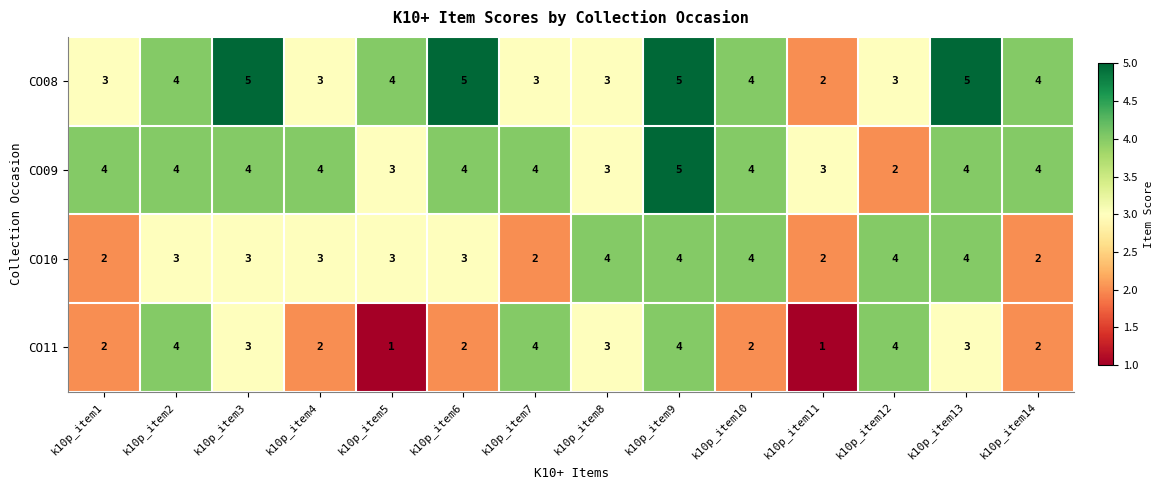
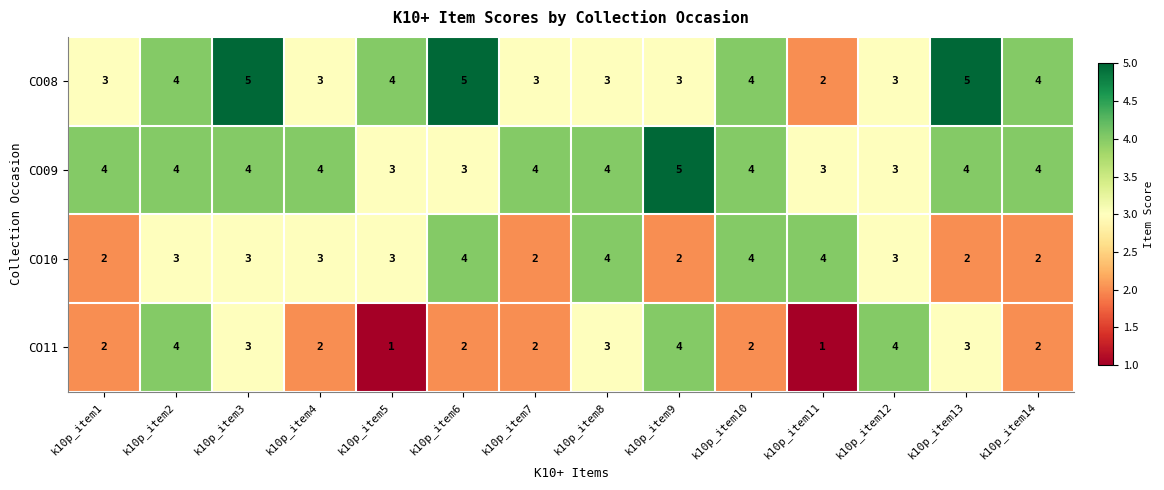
  {
    "CO08": {
      "k10p_item1": 3,
      "k10p_item2": 4,
      "k10p_item3": 5,
      "k10p_item4": 3,
      "k10p_item5": 4,
      "k10p_item6": 5,
      "k10p_item7": 3,
      "k10p_item8": 3,
-     "k10p_item9": 5,
+     "k10p_item9": 3,
      "k10p_item10": 4,
      "k10p_item11": 2,
      "k10p_item12": 3,
      "k10p_item13": 5,
      "k10p_item14": 4
    },
    "CO09": {
      "k10p_item1": 4,
      "k10p_item2": 4,
      "k10p_item3": 4,
      "k10p_item4": 4,
      "k10p_item5": 3,
-     "k10p_item6": 4,
+     "k10p_item6": 3,
      "k10p_item7": 4,
-     "k10p_item8": 3,
+     "k10p_item8": 4,
      "k10p_item9": 5,
      "k10p_item10": 4,
      "k10p_item11": 3,
-     "k10p_item12": 2,
+     "k10p_item12": 3,
      "k10p_item13": 4,
      "k10p_item14": 4
    },
    "CO10": {
      "k10p_item1": 2,
      "k10p_item2": 3,
      "k10p_item3": 3,
      "k10p_item4": 3,
      "k10p_item5": 3,
-     "k10p_item6": 3,
+     "k10p_item6": 4,
      "k10p_item7": 2,
      "k10p_item8": 4,
-     "k10p_item9": 4,
+     "k10p_item9": 2,
      "k10p_item10": 4,
-     "k10p_item11": 2,
-     "k10p_item12": 4,
-     "k10p_item13": 4,
+     "k10p_item11": 4,
+     "k10p_item12": 3,
+     "k10p_item13": 2,
      "k10p_item14": 2
    },
    "CO11": {
      "k10p_item1": 2,
      "k10p_item2": 4,
      "k10p_item3": 3,
      "k10p_item4": 2,
      "k10p_item5": 1,
      "k10p_item6": 2,
-     "k10p_item7": 4,
+     "k10p_item7": 2,
      "k10p_item8": 3,
      "k10p_item9": 4,
      "k10p_item10": 2,
      "k10p_item11": 1,
      "k10p_item12": 4,
      "k10p_item13": 3,
      "k10p_item14": 2
    }
  }
